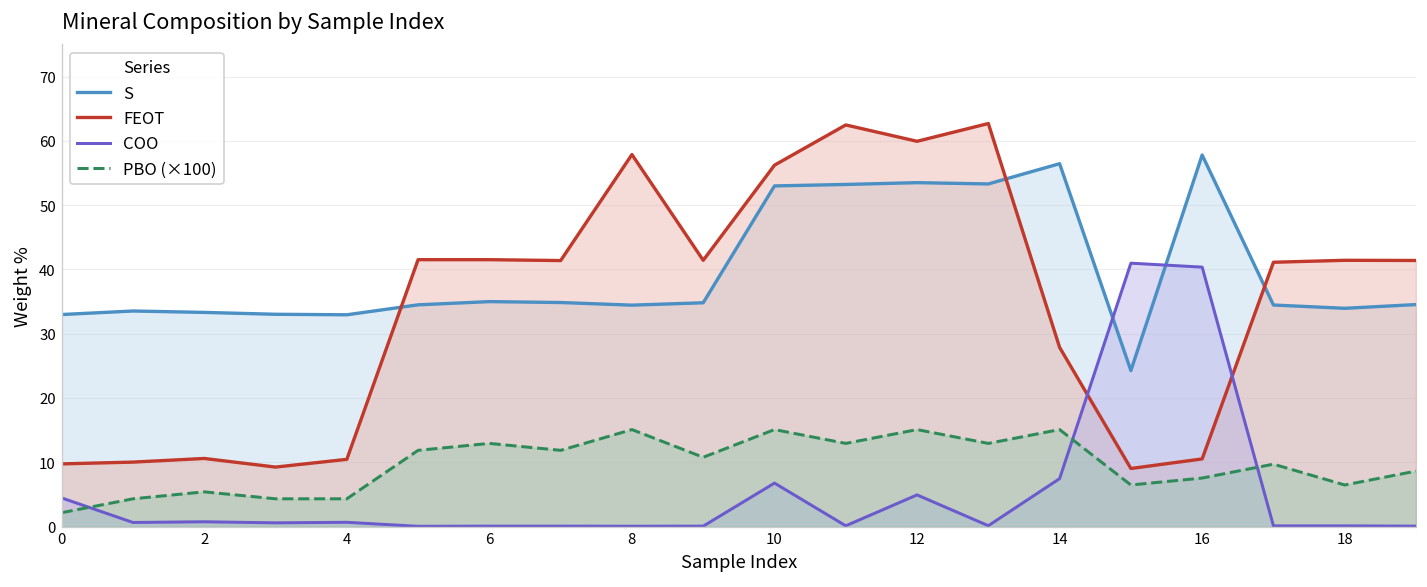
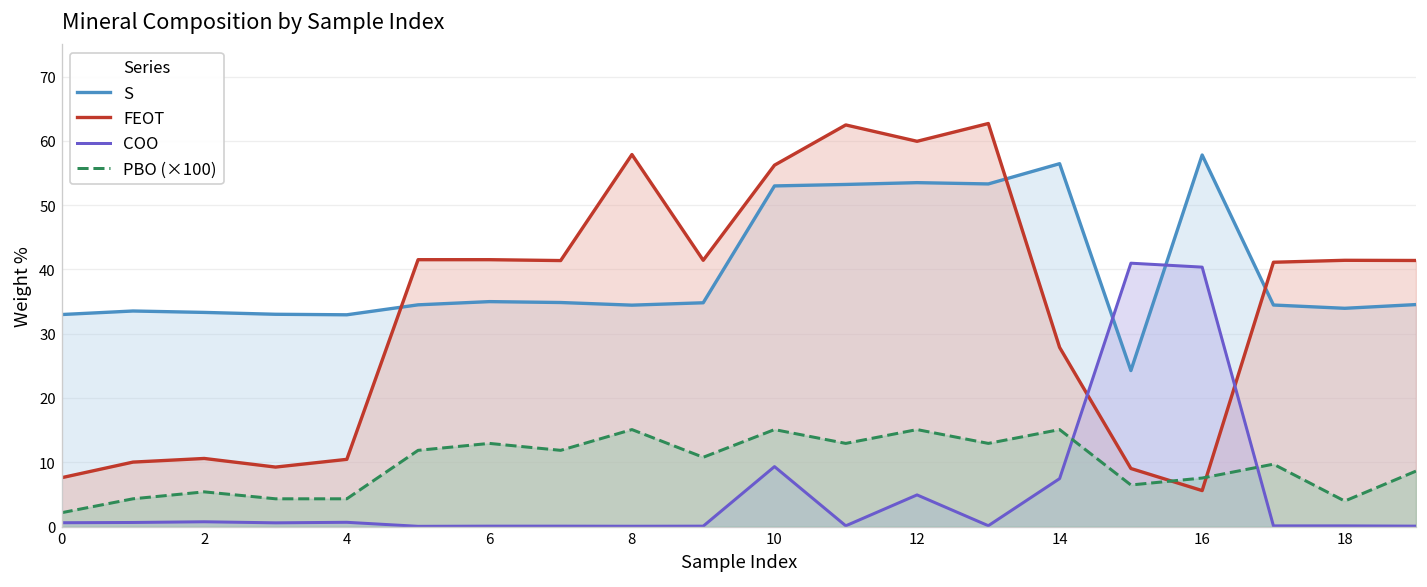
  {
    "S": {
      "0": 33,
      "2": 33,
      "4": 33,
      "6": 35,
      "8": 34,
      "10": 53,
      "12": 54,
      "14": 56,
      "16": 58,
      "18": 34
    },
    "FEOT": {
-     "0": 10,
+     "0": 8,
      "2": 11,
      "4": 10,
      "6": 42,
      "8": 58,
      "10": 56,
      "12": 60,
      "14": 28,
-     "16": 11,
+     "16": 6,
      "18": 41
    },
    "COO": {
-     "0": 4,
+     "0": 1,
      "2": 1,
      "4": 1,
      "6": 0,
      "8": 0,
-     "10": 7,
+     "10": 9,
      "12": 5,
      "14": 7,
      "16": 40,
      "18": 0
    },
    "PBO (×100)": {
      "0": 2,
      "2": 5,
      "4": 4,
      "6": 13,
      "8": 15,
      "10": 15,
      "12": 15,
      "14": 15,
      "16": 8,
-     "18": 6
+     "18": 4
    }
  }
